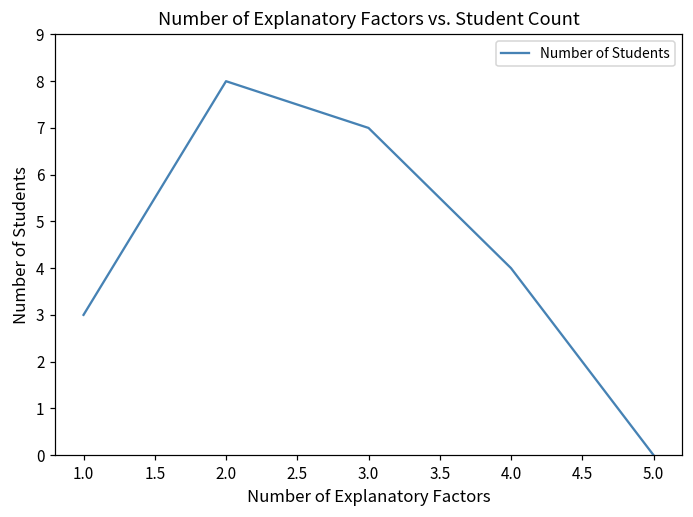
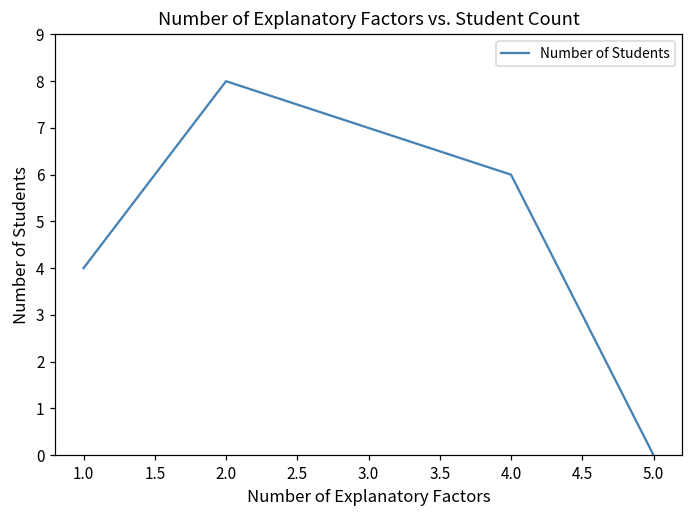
  {
-   "1.0": 3,
+   "1.0": 4,
    "2.0": 8,
    "3.0": 7,
-   "4.0": 4,
+   "4.0": 6,
    "5.0": 0
  }
